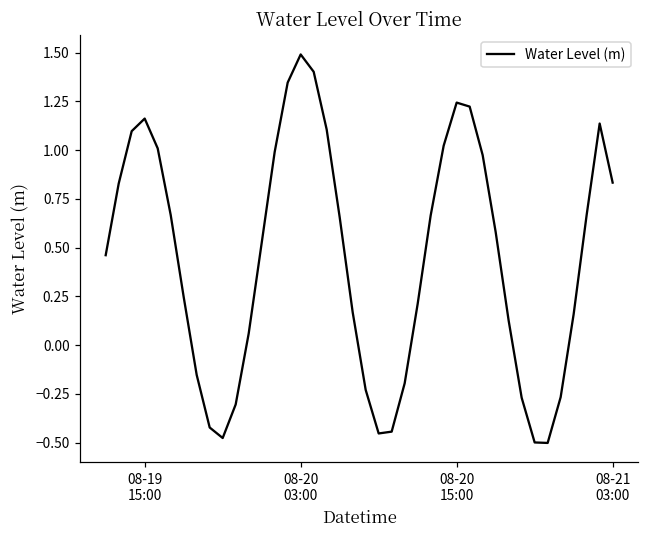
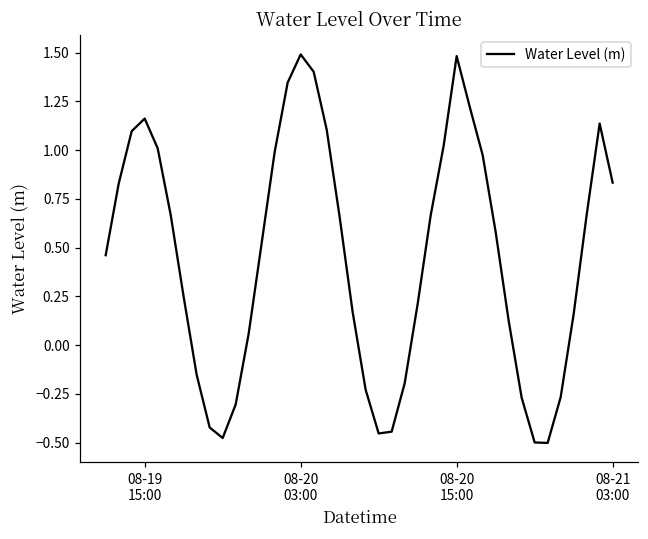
  {
    "08-19 15:00": 1.16,
    "08-20 03:00": 1.49,
-   "08-20 15:00": 1.24,
+   "08-20 15:00": 1.48,
    "08-21 03:00": 0.83
  }
